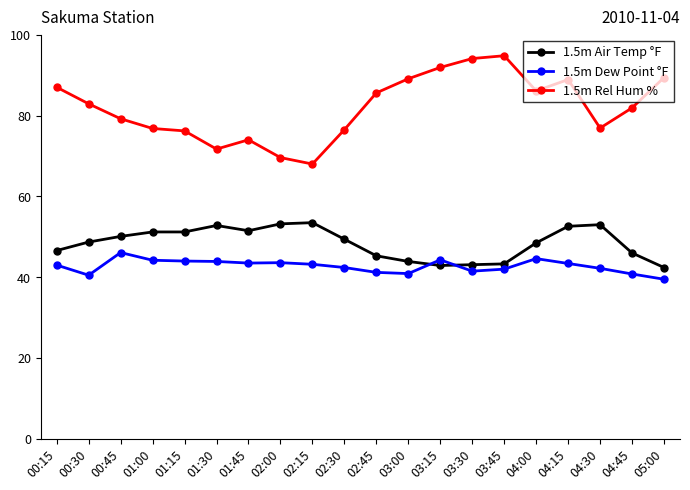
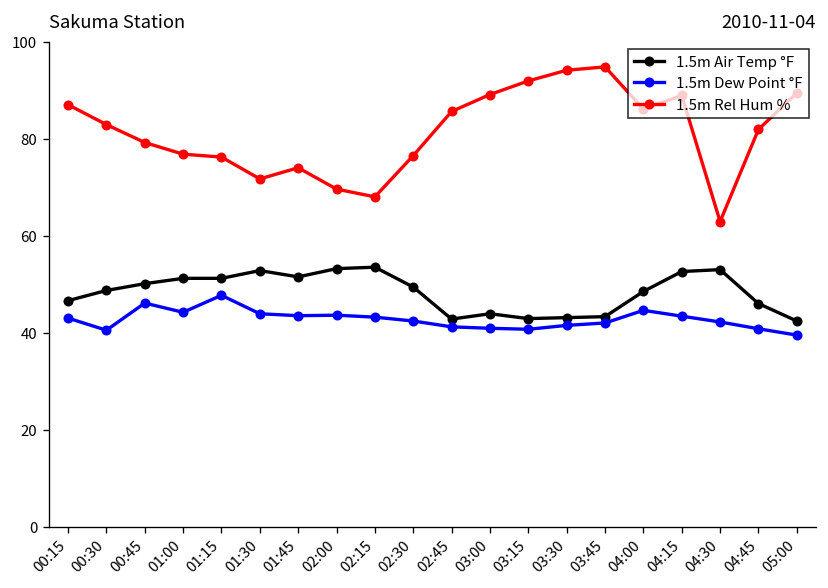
  {
    "1.5m Air Temp °F": {
      "00:15": 47,
      "00:30": 49,
      "00:45": 50,
      "01:00": 51,
      "01:15": 51,
      "01:30": 53,
      "01:45": 52,
      "02:00": 53,
      "02:15": 54,
      "02:30": 49,
-     "02:45": 45,
+     "02:45": 43,
      "03:00": 44,
      "03:15": 43,
      "03:30": 43,
      "03:45": 43,
      "04:00": 49,
      "04:15": 53,
      "04:30": 53,
      "04:45": 46,
      "05:00": 42
    },
    "1.5m Dew Point °F": {
      "00:15": 43,
      "00:30": 41,
      "00:45": 46,
      "01:00": 44,
-     "01:15": 44,
+     "01:15": 48,
      "01:30": 44,
      "01:45": 44,
      "02:00": 44,
      "02:15": 43,
      "02:30": 42,
      "02:45": 41,
      "03:00": 41,
-     "03:15": 44,
+     "03:15": 41,
      "03:30": 42,
      "03:45": 42,
      "04:00": 45,
      "04:15": 43,
      "04:30": 42,
      "04:45": 41,
      "05:00": 40
    },
    "1.5m Rel Hum %": {
      "00:15": 87,
      "00:30": 83,
      "00:45": 79,
      "01:00": 77,
      "01:15": 76,
      "01:30": 72,
      "01:45": 74,
      "02:00": 70,
      "02:15": 68,
      "02:30": 77,
      "02:45": 86,
      "03:00": 89,
      "03:15": 92,
      "03:30": 94,
      "03:45": 95,
-     "04:30": 77,
+     "04:30": 63,
      "04:45": 82
    }
  }
